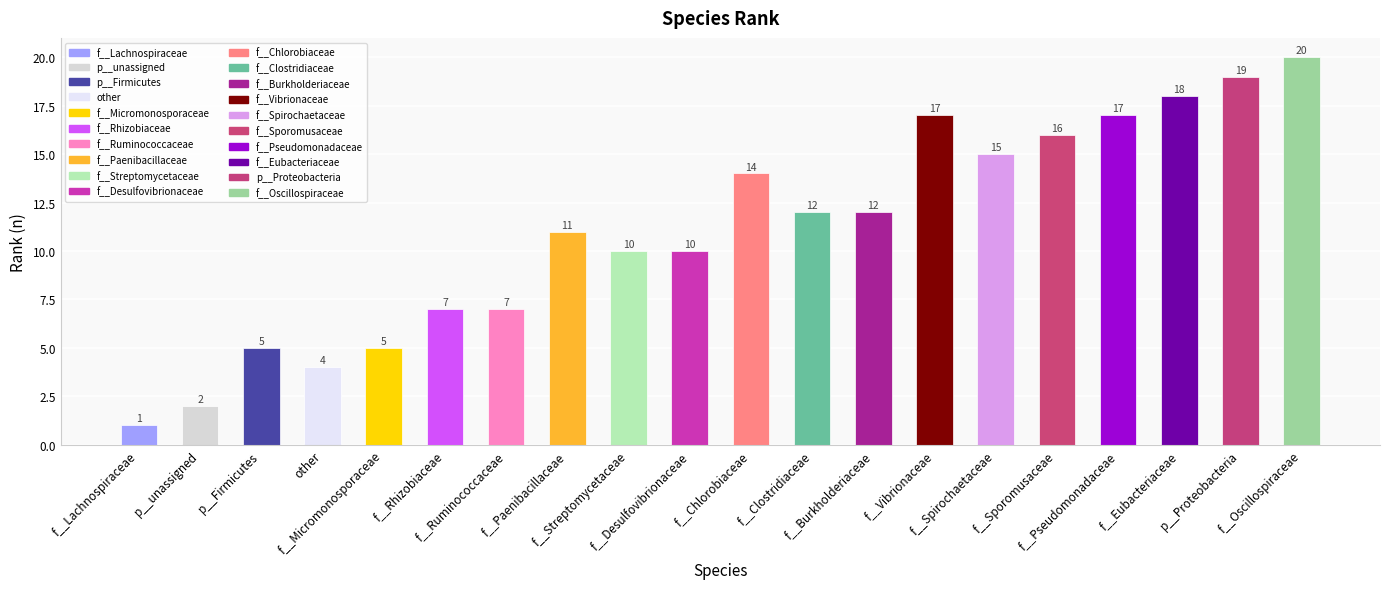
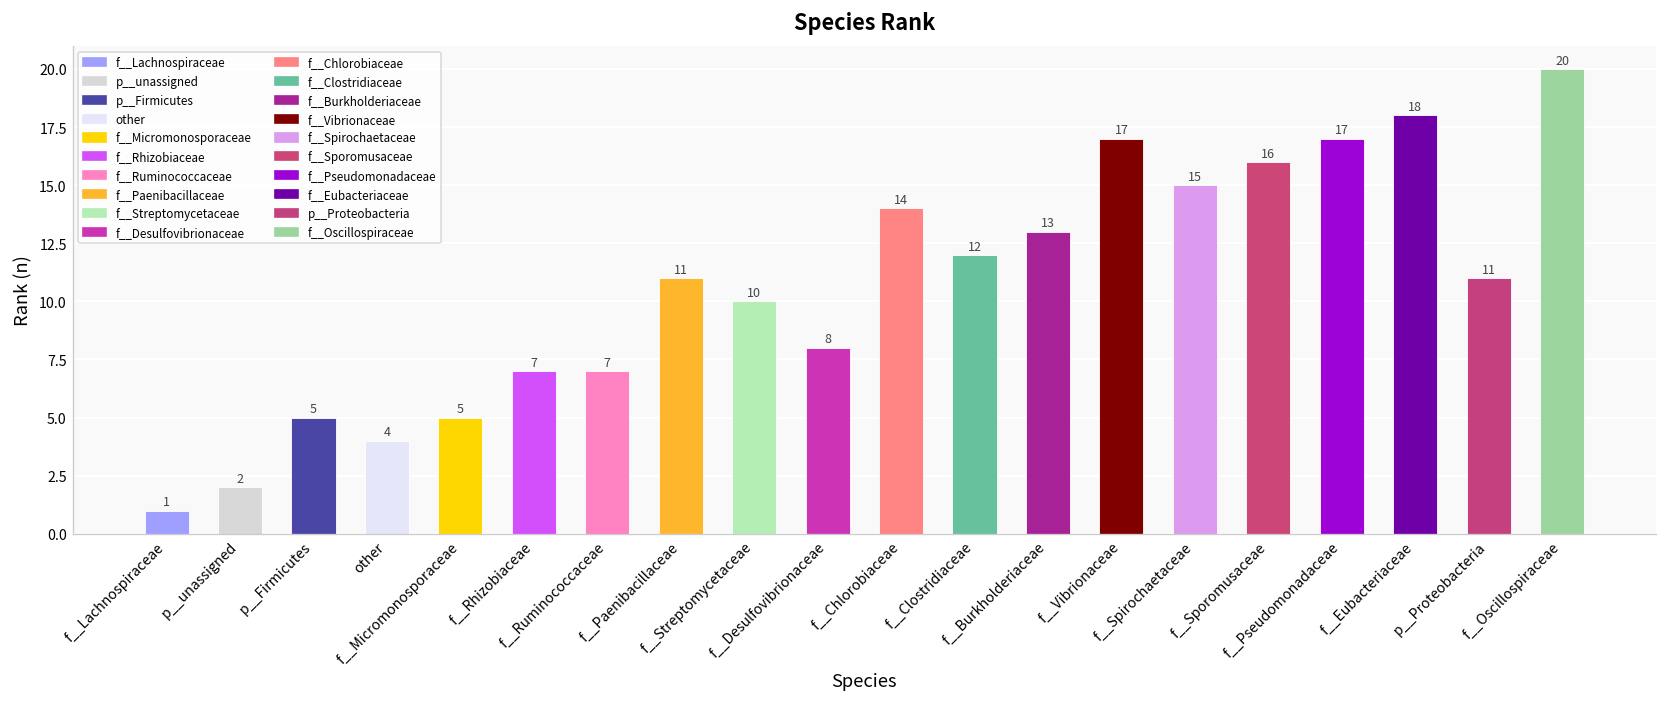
  {
    "f__Lachnospiraceae": 1,
    "p__unassigned": 2,
    "p__Firmicutes": 5,
    "other": 4,
    "f__Micromonosporaceae": 5,
    "f__Rhizobiaceae": 7,
    "f__Ruminococcaceae": 7,
    "f__Paenibacillaceae": 11,
    "f__Streptomycetaceae": 10,
-   "f__Desulfovibrionaceae": 10,
+   "f__Desulfovibrionaceae": 8,
    "f__Chlorobiaceae": 14,
    "f__Clostridiaceae": 12,
-   "f__Burkholderiaceae": 12,
+   "f__Burkholderiaceae": 13,
    "f__Vibrionaceae": 17,
    "f__Spirochaetaceae": 15,
    "f__Sporomusaceae": 16,
    "f__Pseudomonadaceae": 17,
    "f__Eubacteriaceae": 18,
-   "p__Proteobacteria": 19,
+   "p__Proteobacteria": 11,
    "f__Oscillospiraceae": 20
  }
